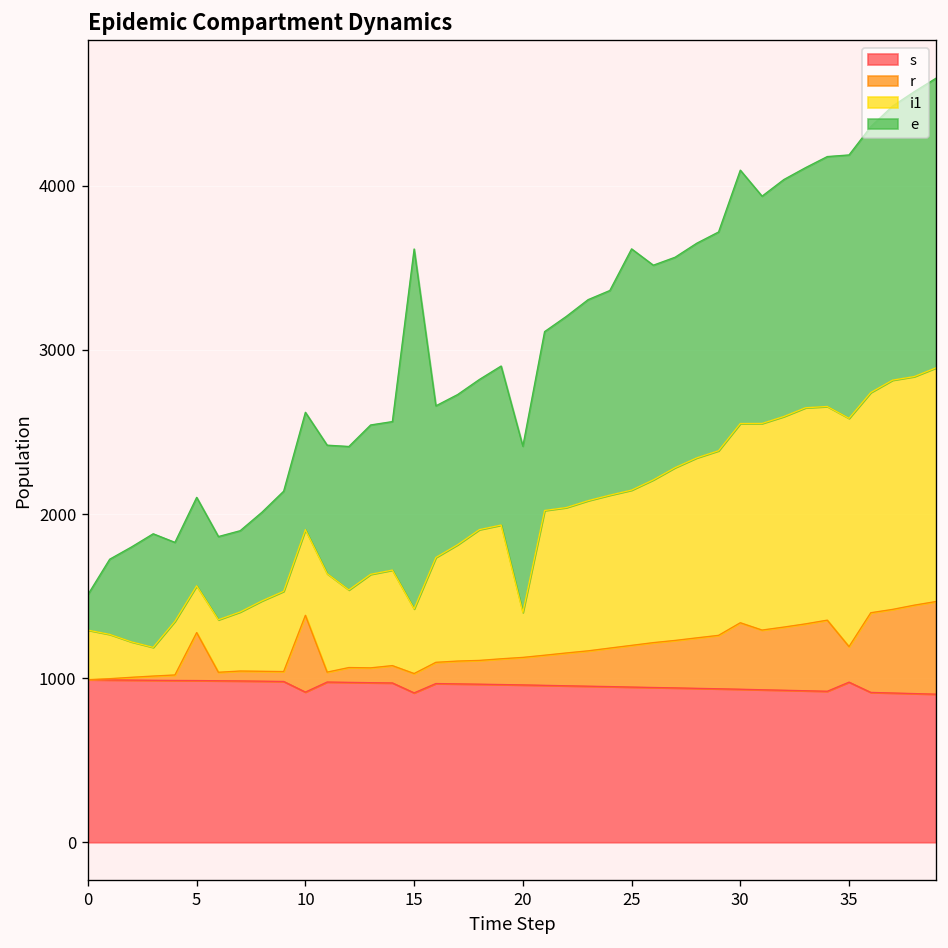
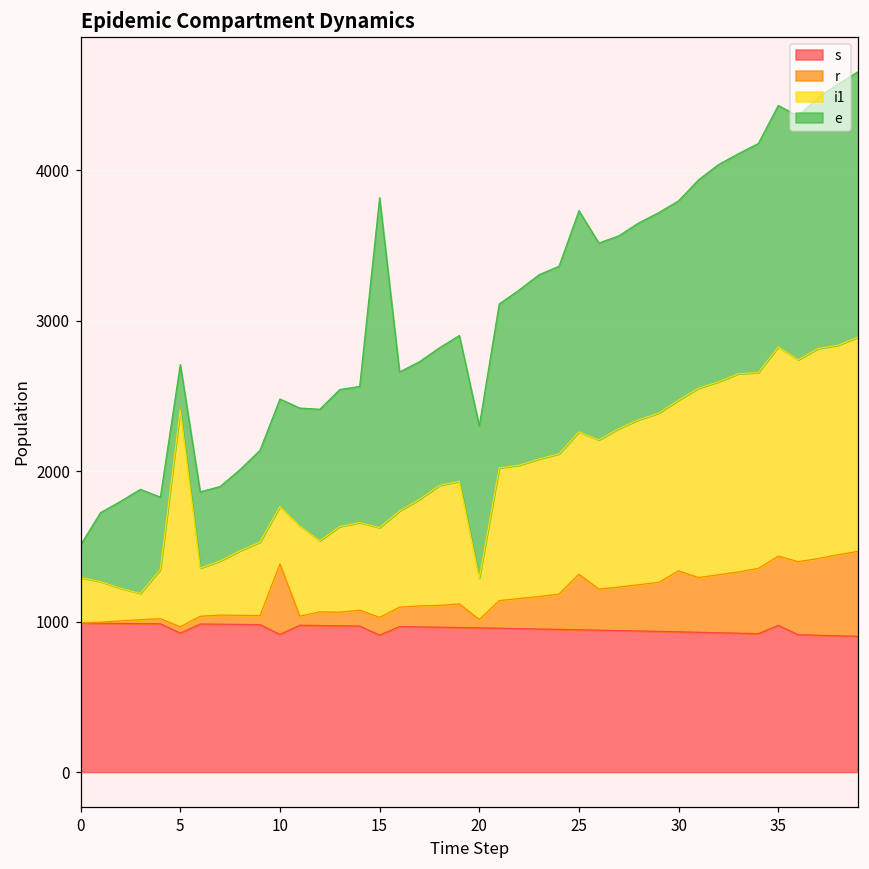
  {
    "s": {
-     "5": 990,
+     "5": 920,
      "10": 920,
      "15": 910,
      "20": 960,
      "25": 950,
      "30": 930,
      "35": 980
    },
    "r": {
-     "5": 290,
+     "5": 40,
      "10": 470,
      "15": 120,
-     "20": 170,
-     "25": 250,
+     "20": 60,
+     "25": 370,
      "30": 410,
-     "35": 220
+     "35": 460
    },
    "i1": {
      "0": 300,
-     "5": 290,
-     "10": 520,
-     "15": 390,
+     "5": 1440,
+     "10": 380,
+     "15": 600,
      "20": 270,
      "25": 950,
-     "30": 1210,
+     "30": 1140,
      "35": 1390
    },
    "e": {
      "0": 220,
-     "5": 540,
+     "5": 300,
      "10": 720,
      "15": 2190,
      "20": 1010,
      "25": 1470,
-     "30": 1540,
+     "30": 1330,
      "35": 1610
    }
  }
